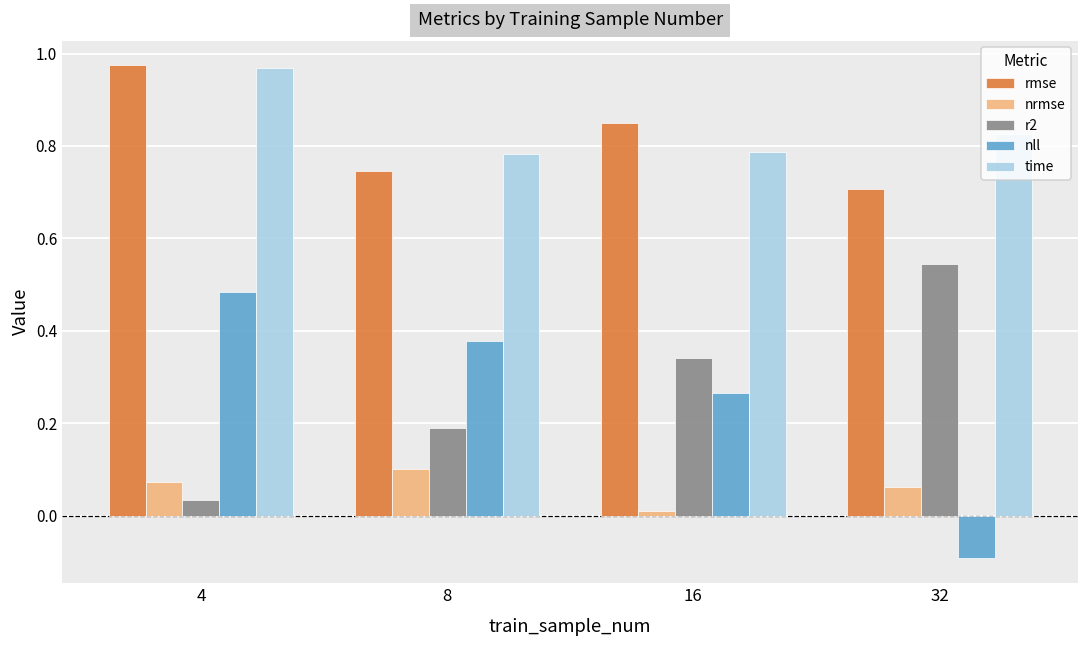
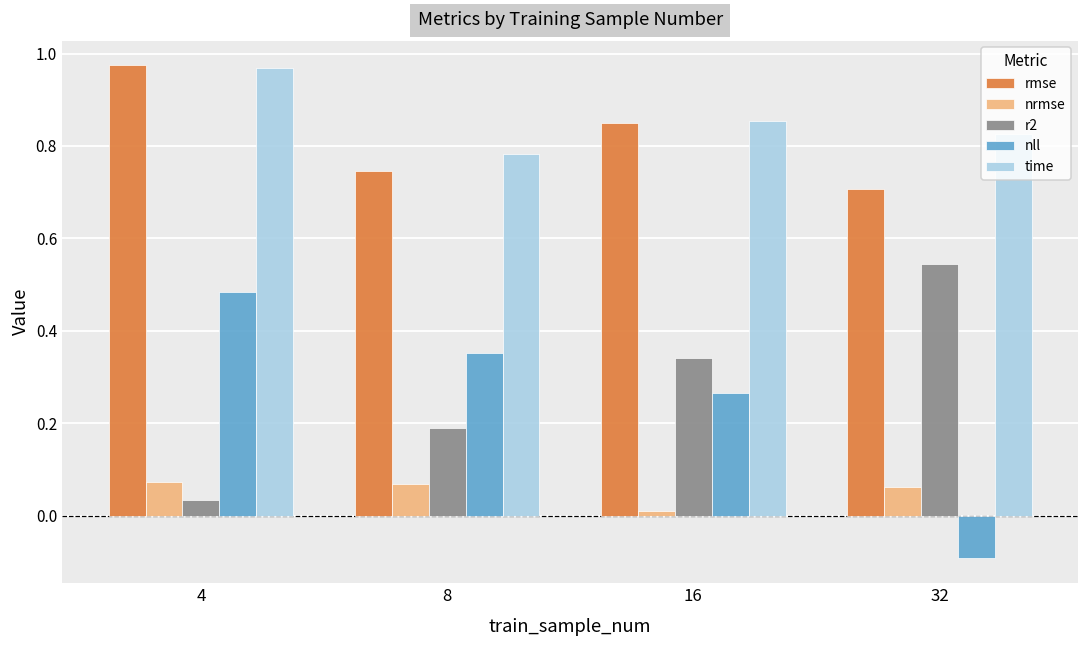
  {
    "rmse": {
      "4": 0.97,
      "8": 0.75,
      "16": 0.85,
      "32": 0.71
    },
    "nrmse": {
      "4": 0.07,
-     "8": 0.10,
+     "8": 0.07,
      "16": 0.01,
      "32": 0.06
    },
    "r2": {
      "4": 0.04,
      "8": 0.19,
      "16": 0.34,
      "32": 0.54
    },
    "nll": {
      "4": 0.48,
-     "8": 0.38,
+     "8": 0.35,
      "16": 0.27,
      "32": -0.09
    },
    "time": {
      "4": 0.97,
      "8": 0.78,
-     "16": 0.79
+     "16": 0.85
    }
  }
